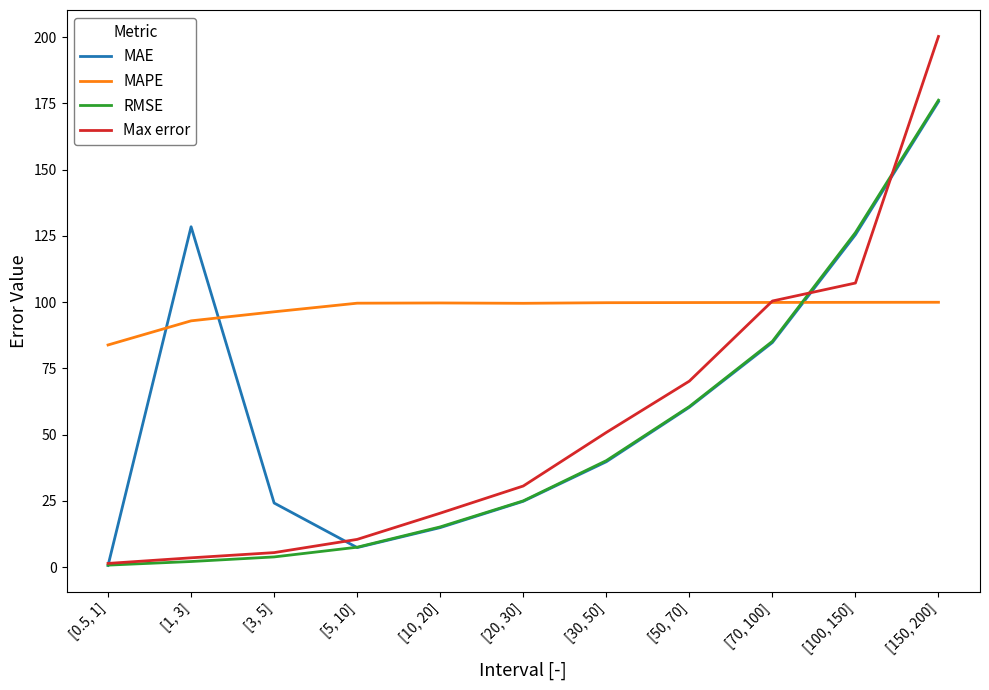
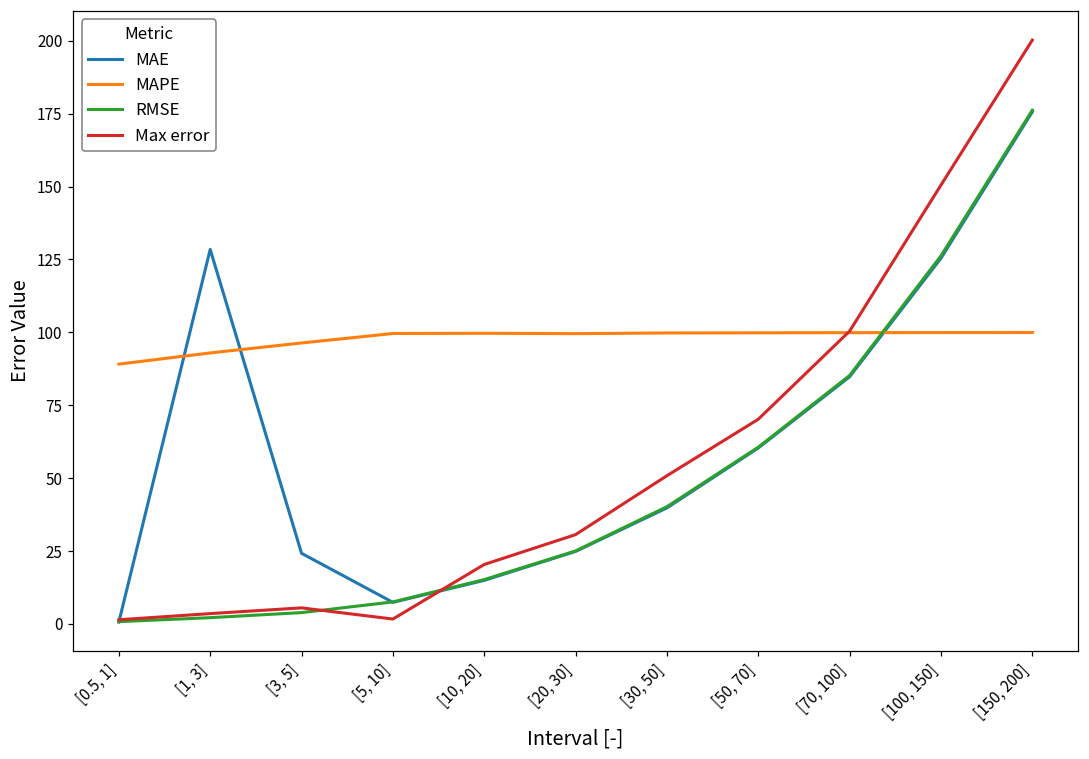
  {
    "MAE": {
      "[1, 3]": 128,
      "[3, 5]": 24
    },
    "MAPE": {
-     "[0.5, 1]": 84,
+     "[0.5, 1]": 89,
      "[1, 3]": 93,
      "[3, 5]": 96,
      "[5, 10]": 100,
      "[10, 20]": 100,
      "[20, 30]": 100,
      "[30, 50]": 100,
      "[50, 70]": 100,
      "[100, 150]": 100,
      "[150, 200]": 100
    },
    "RMSE": {
      "[1, 3]": 2,
      "[3, 5]": 4
    },
    "Max error": {
      "[1, 3]": 4,
      "[3, 5]": 6,
-     "[5, 10]": 10,
+     "[5, 10]": 2,
      "[10, 20]": 20,
      "[20, 30]": 31,
      "[30, 50]": 51,
      "[50, 70]": 70,
-     "[100, 150]": 107,
+     "[100, 150]": 151,
      "[150, 200]": 200
    }
  }
